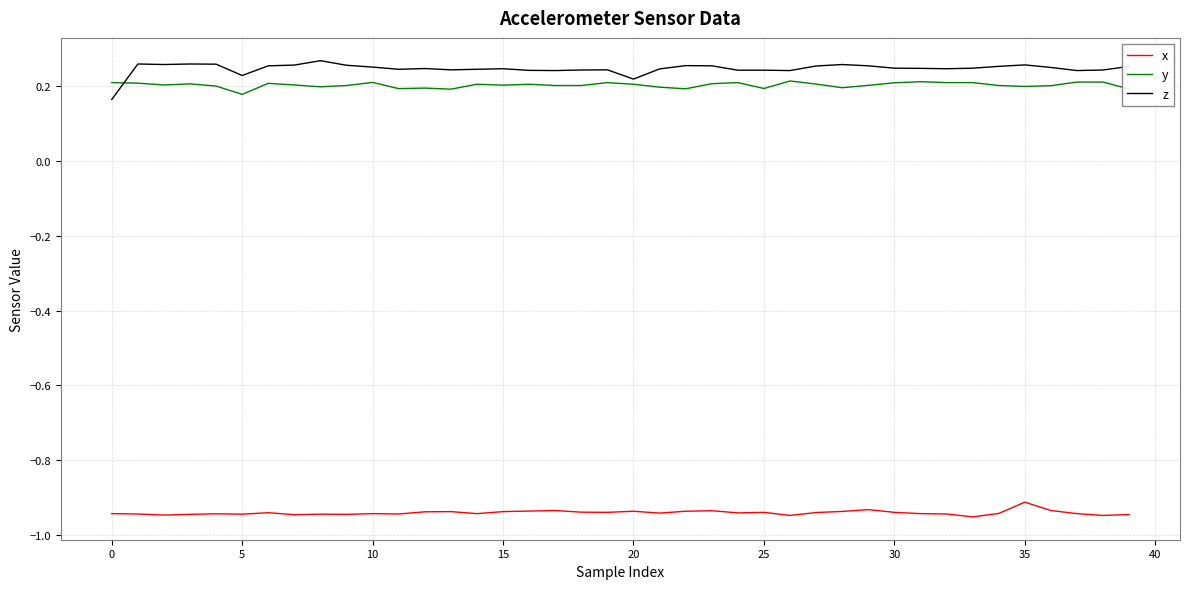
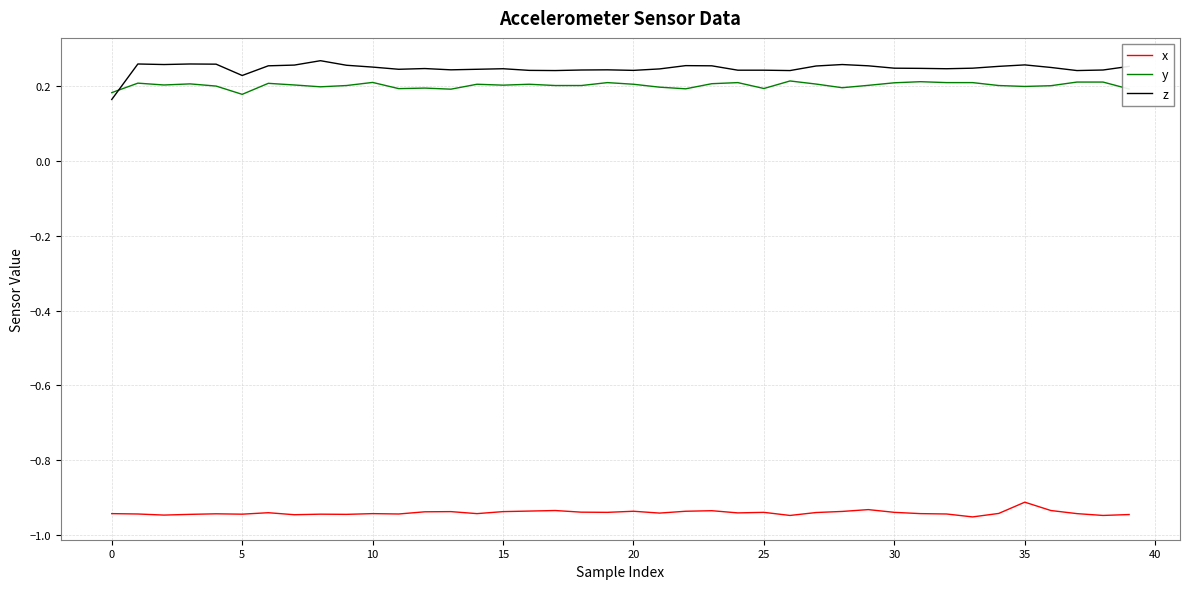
  {
    "x": {
      "0": -0.94,
      "5": -0.94,
      "10": -0.94,
      "15": -0.94,
      "20": -0.94,
      "25": -0.94,
      "30": -0.94,
      "35": -0.91
    },
    "y": {
-     "0": 0.21,
+     "0": 0.18,
      "5": 0.18,
      "10": 0.21,
      "15": 0.20,
      "20": 0.21,
      "25": 0.19,
      "30": 0.21,
      "35": 0.20
    },
    "z": {
      "0": 0.16,
      "5": 0.23,
      "10": 0.25,
      "15": 0.25,
-     "20": 0.22,
+     "20": 0.24,
      "25": 0.24,
      "30": 0.25,
      "35": 0.26
    }
  }
